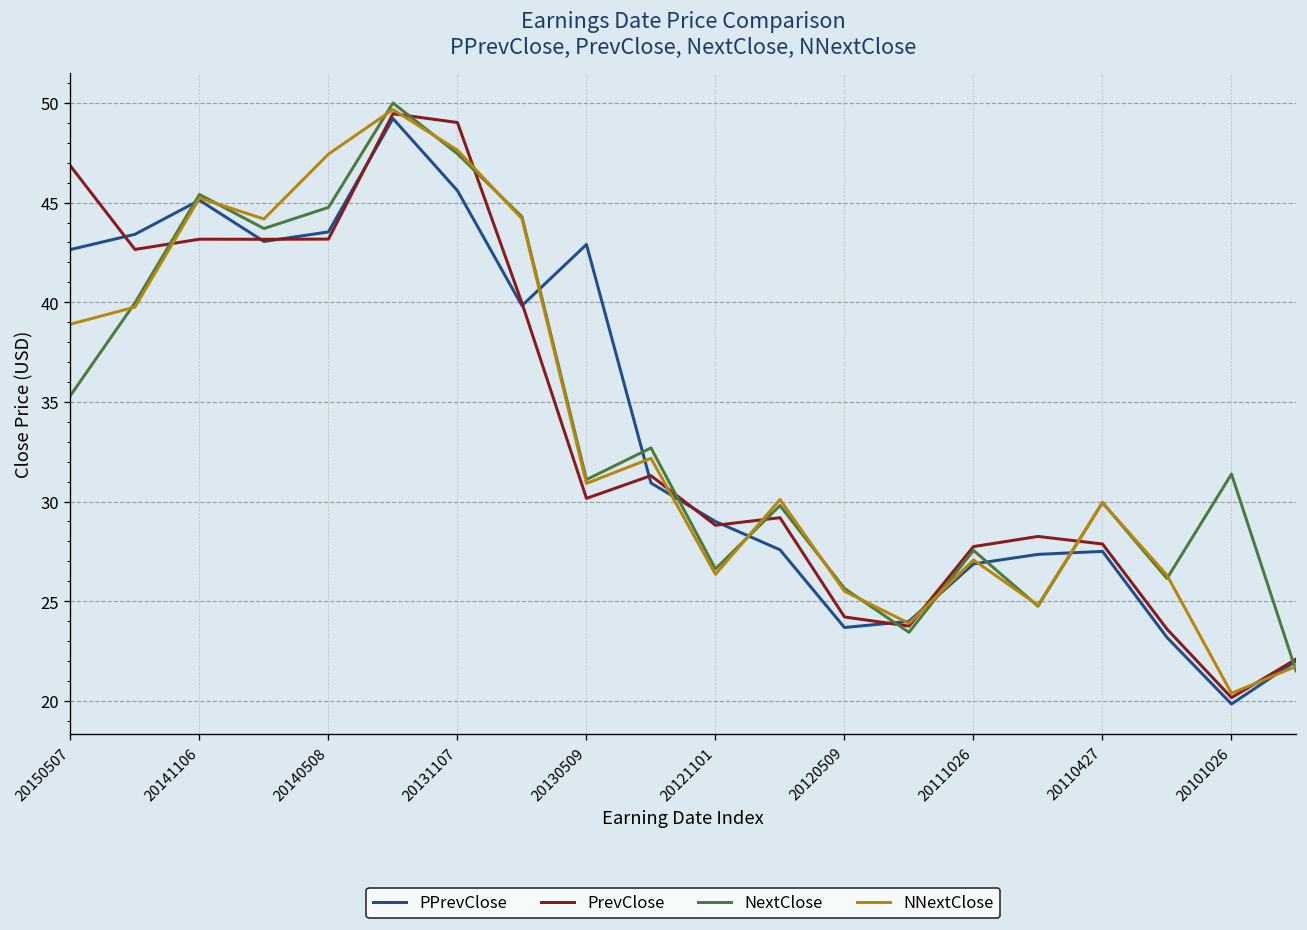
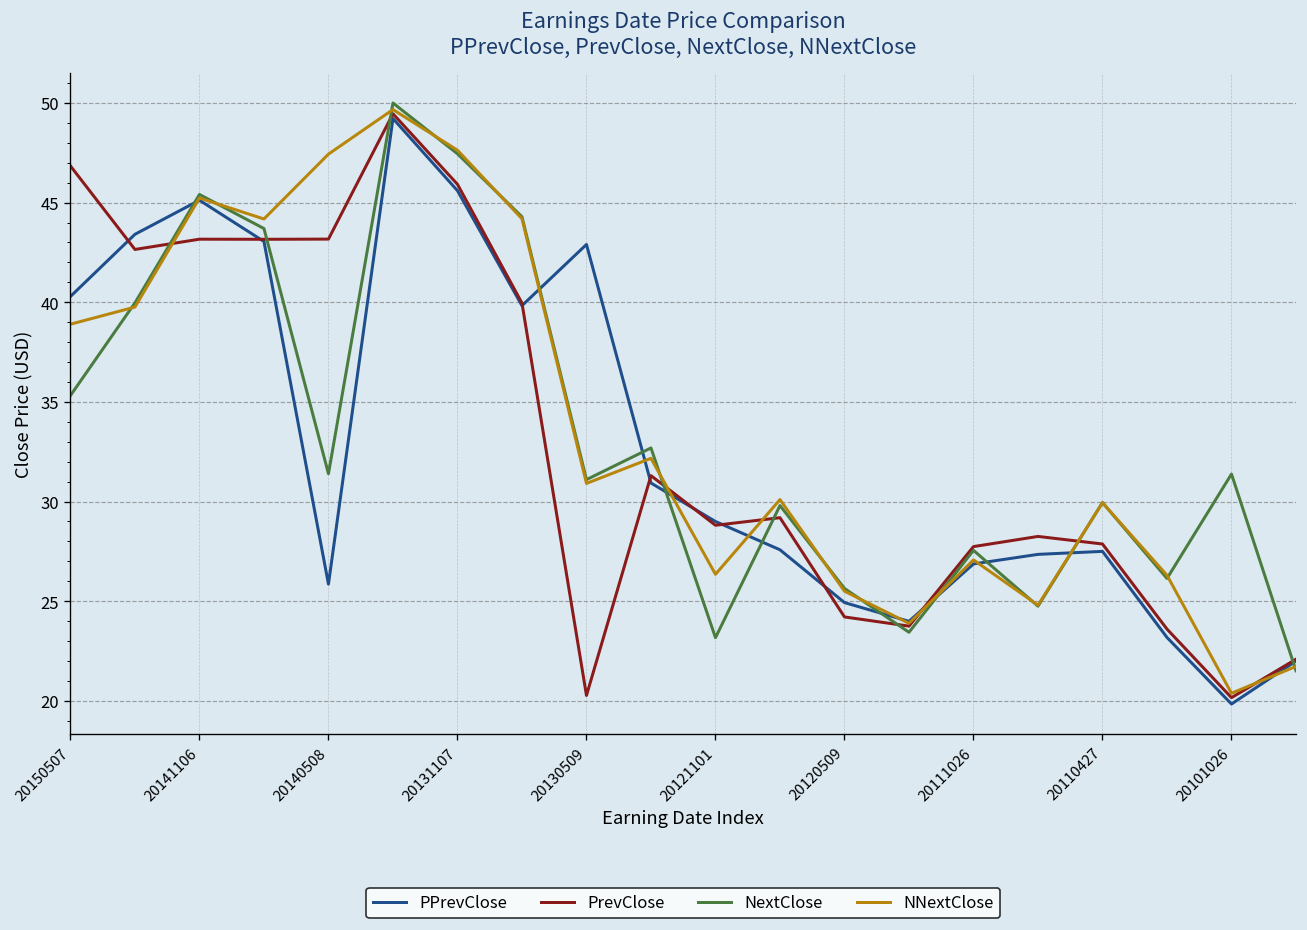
  {
    "PPrevClose": {
-     "20150507": 42.6,
-     "20140508": 43.5,
+     "20150507": 40.3,
+     "20140508": 25.9,
      "20131107": 45.6,
      "20130509": 42.9,
      "20121101": 29.0,
-     "20120509": 23.7,
+     "20120509": 24.9,
      "20111026": 26.9,
      "20110427": 27.5,
      "20101026": 19.8
    },
    "PrevClose": {
      "20150507": 46.8,
      "20141106": 43.2,
      "20140508": 43.2,
-     "20131107": 49.0,
-     "20130509": 30.2,
+     "20131107": 45.9,
+     "20130509": 20.3,
      "20121101": 28.8,
      "20120509": 24.2,
      "20111026": 27.7,
      "20110427": 27.9,
      "20101026": 20.2
    },
    "NextClose": {
      "20150507": 35.3,
      "20141106": 45.4,
-     "20140508": 44.8,
+     "20140508": 31.4,
      "20131107": 47.5,
      "20130509": 31.1,
-     "20121101": 26.6,
+     "20121101": 23.2,
      "20111026": 27.5,
      "20101026": 31.4
    },
    "NNextClose": {
      "20150507": 38.9,
      "20140508": 47.4,
      "20131107": 47.6,
      "20130509": 30.9,
      "20121101": 26.4,
      "20111026": 27.1,
      "20101026": 20.4
    }
  }
